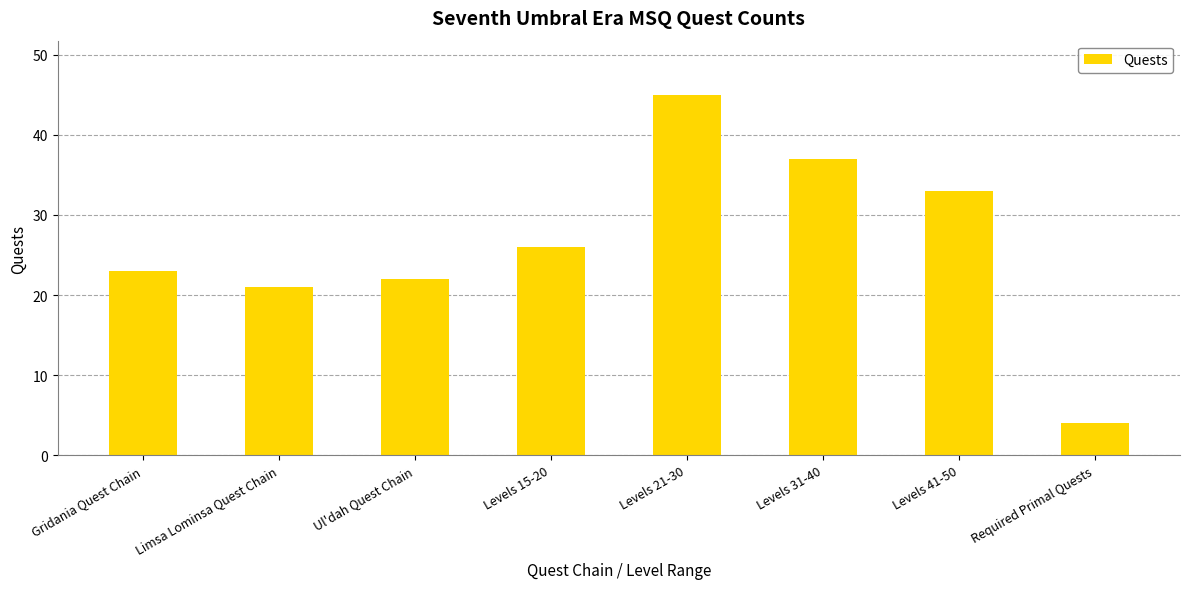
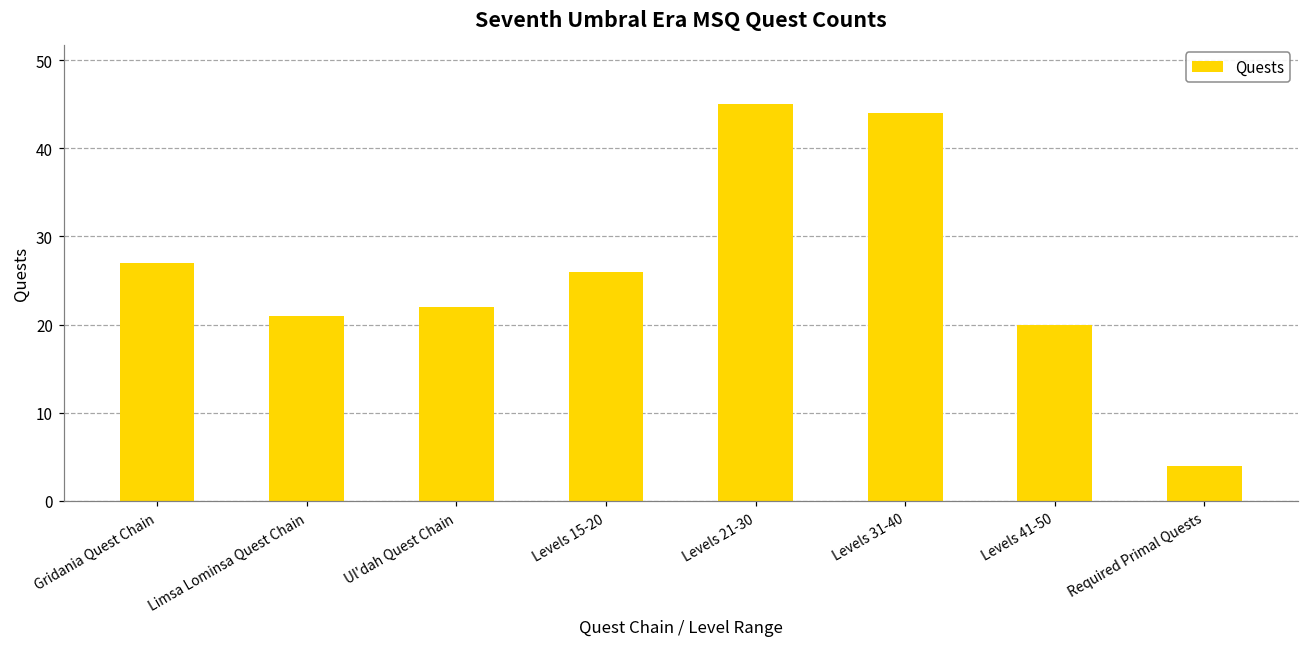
  {
-   "Gridania Quest Chain": 23,
+   "Gridania Quest Chain": 27,
    "Limsa Lominsa Quest Chain": 21,
    "Ul'dah Quest Chain": 22,
    "Levels 15-20": 26,
    "Levels 21-30": 45,
-   "Levels 31-40": 37,
-   "Levels 41-50": 33,
+   "Levels 31-40": 44,
+   "Levels 41-50": 20,
    "Required Primal Quests": 4
  }
